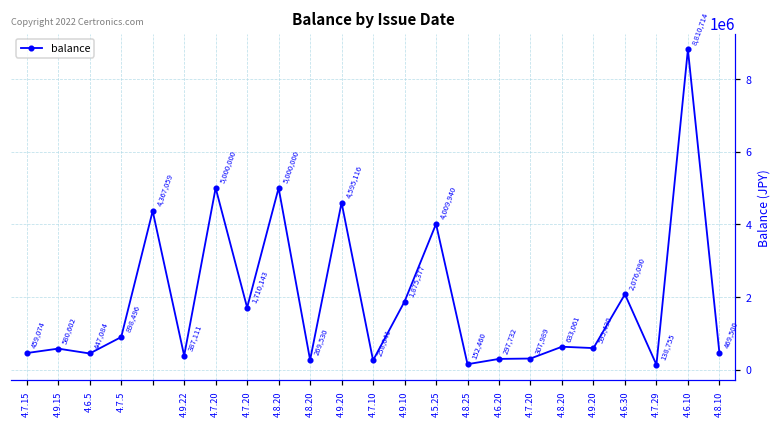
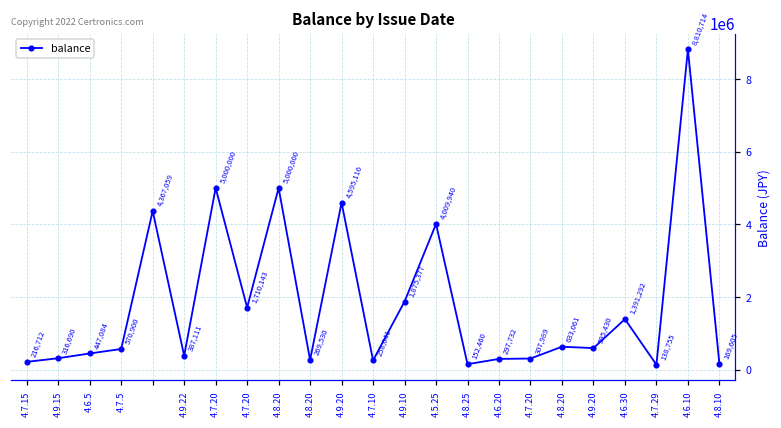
  {
-   "4.7.15": "459,074",
-   "4.9.15": "580,602",
+   "4.7.15": "216,712",
+   "4.9.15": "316,690",
    "4.6.5": "447,084",
-   "4.7.5": "898,496",
+   "4.7.5": "570,900",
    "4.9.22": "387,111",
    "4.7.10": "258,041",
    "4.9.10": "1,875,377",
    "4.5.25": "4,009,940",
    "4.8.25": "152,460",
    "4.6.20": "297,732",
-   "4.6.30": "2,076,090",
+   "4.6.30": "1,391,292",
    "4.7.29": "138,755",
    "4.6.10": "8,810,714",
-   "4.8.10": "469,500"
+   "4.8.10": "169,605"
  }
